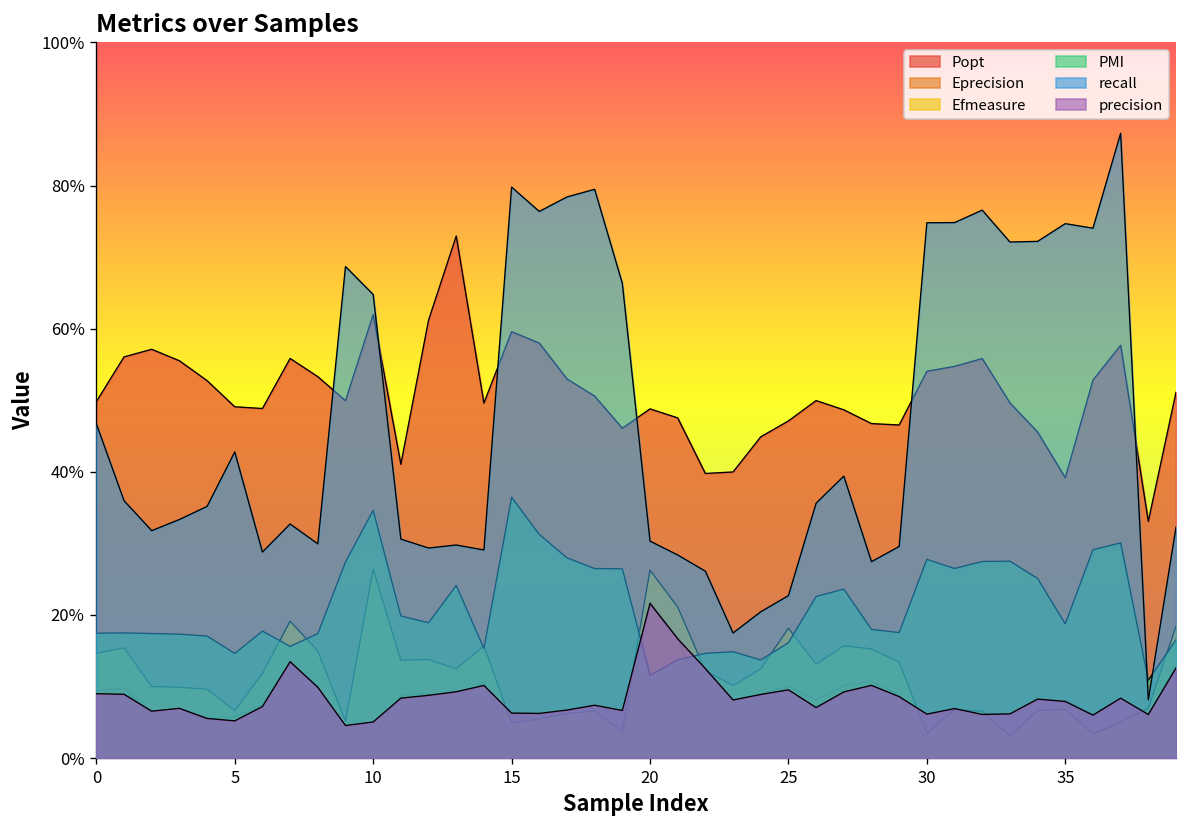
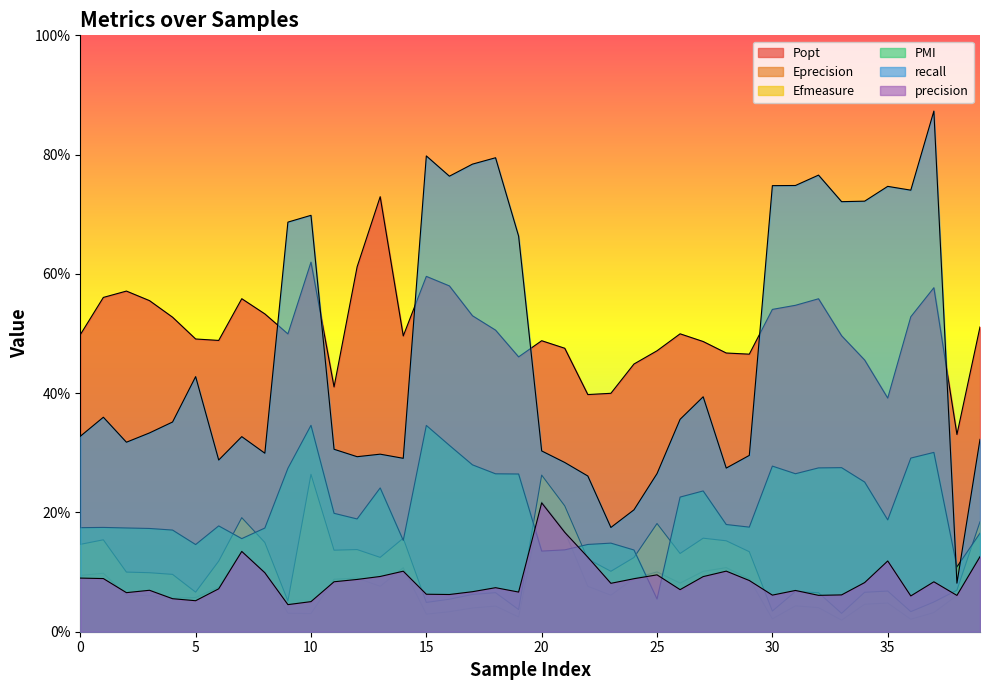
  {
    "Efmeasure": {
      "0": "15%",
      "5": "7%",
      "10": "26%",
      "15": "5%",
      "20": "26%",
      "25": "18%",
      "30": "3%",
      "35": "7%"
    },
    "PMI": {
      "0": "17%",
      "5": "15%",
      "10": "35%",
-     "15": "36%",
-     "20": "12%",
-     "25": "16%",
+     "15": "35%",
+     "20": "14%",
+     "25": "5%",
      "30": "28%",
      "35": "19%"
    },
    "recall": {
-     "0": "47%",
+     "0": "33%",
      "5": "43%",
-     "10": "65%",
+     "10": "70%",
      "15": "80%",
      "20": "30%",
-     "25": "23%",
+     "25": "27%",
      "30": "75%",
      "35": "75%"
    },
    "precision": {
      "0": "9%",
      "5": "5%",
      "10": "5%",
      "15": "6%",
      "25": "10%",
      "30": "6%",
-     "35": "8%"
+     "35": "12%"
    }
  }
